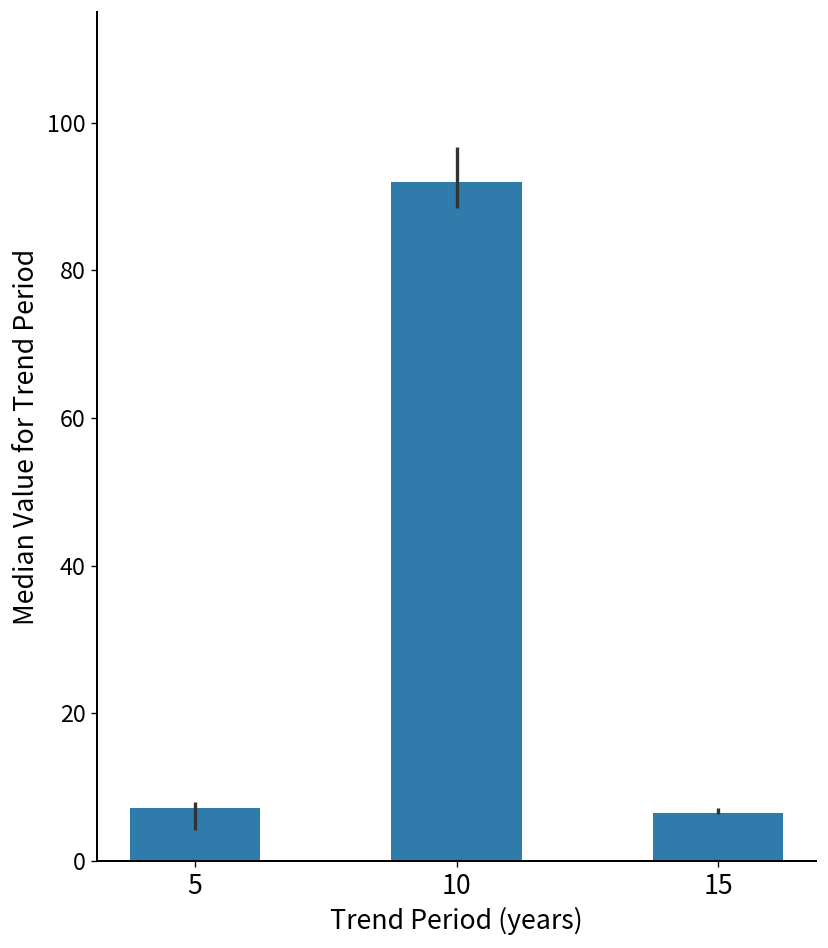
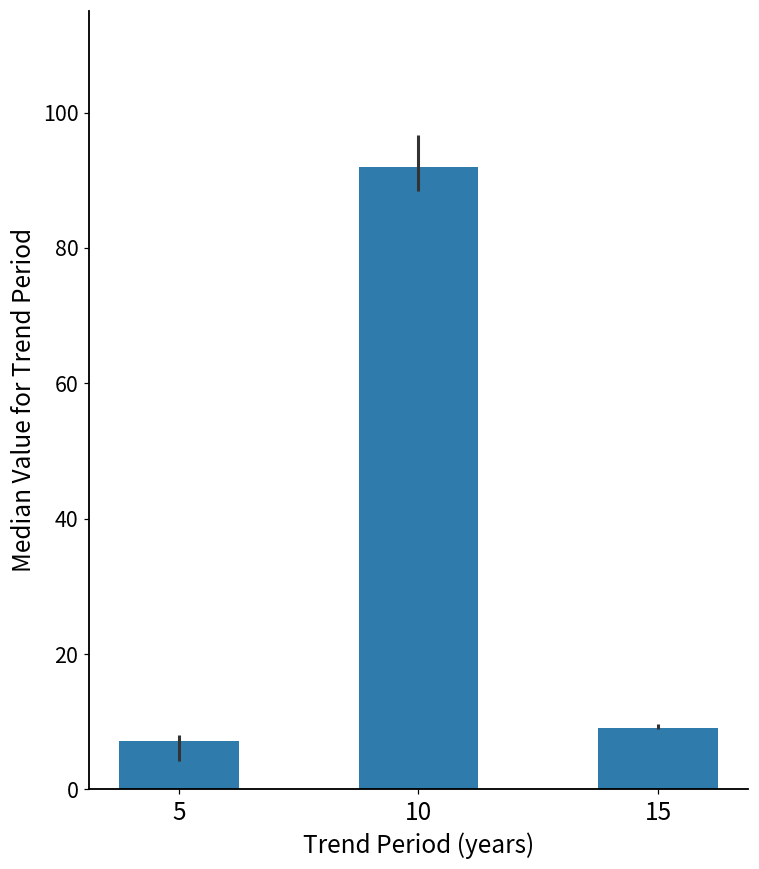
  {
    "5": 7,
    "10": 92,
-   "15": 7
+   "15": 9
  }
